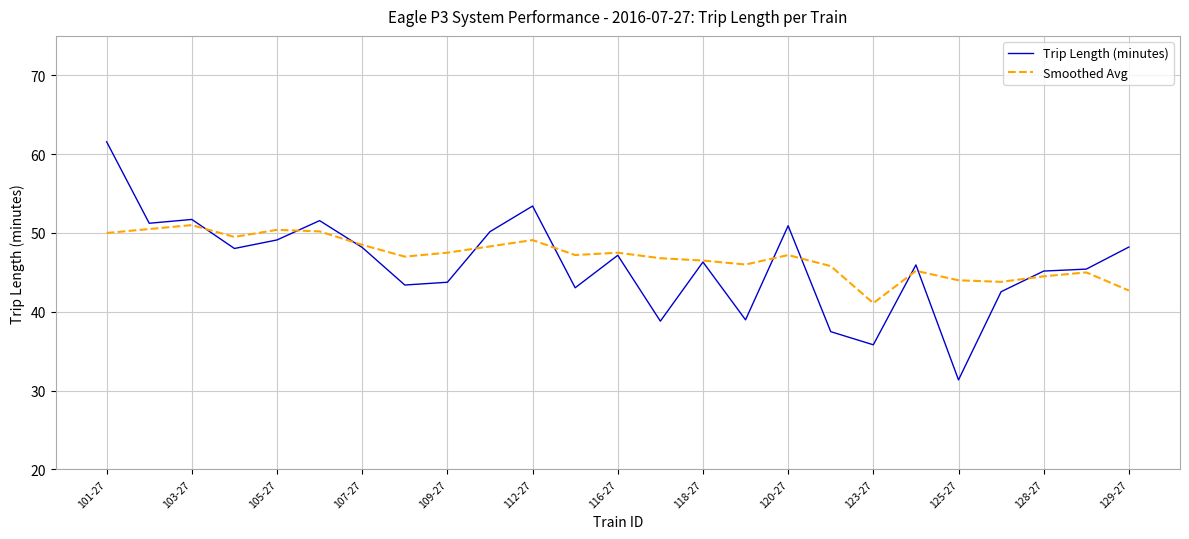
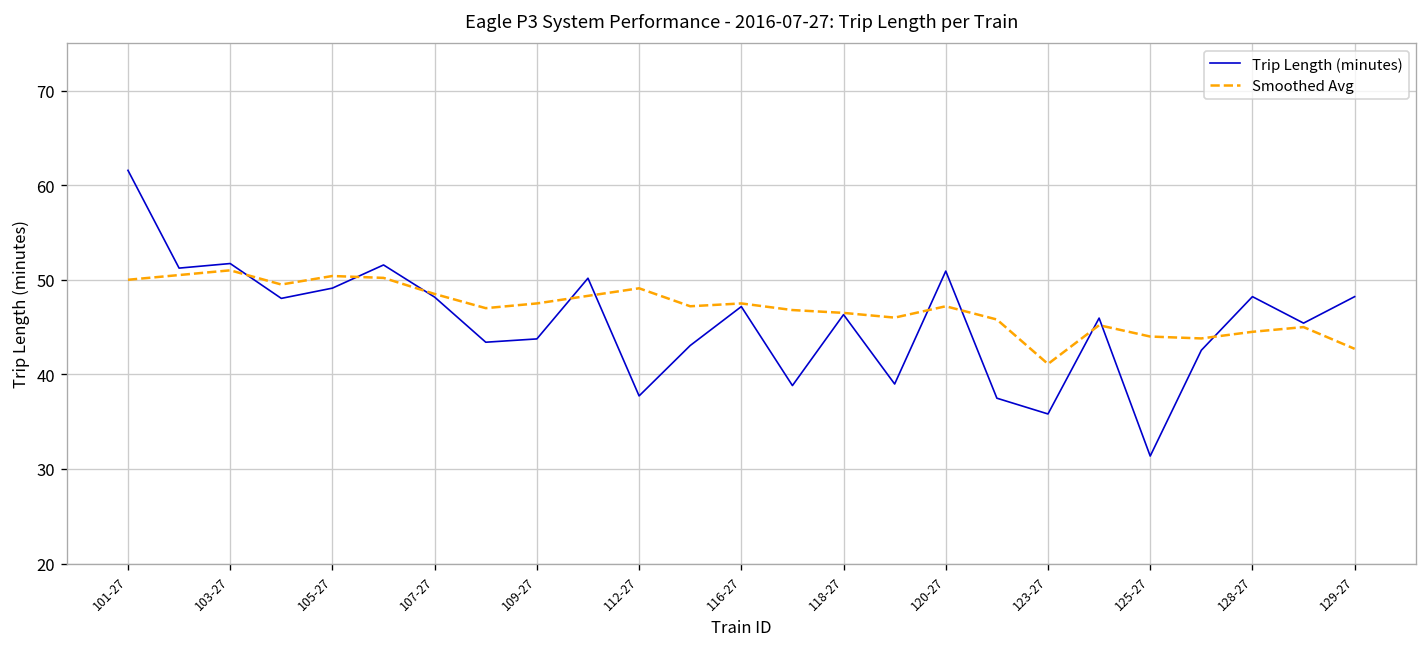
  {
    "Trip Length (minutes)": {
      "101-27": 62,
      "103-27": 52,
      "105-27": 49,
      "107-27": 48,
      "109-27": 44,
-     "112-27": 53,
+     "112-27": 38,
      "116-27": 47,
      "120-27": 51,
      "123-27": 36,
      "125-27": 31,
-     "128-27": 45,
+     "128-27": 48,
      "129-27": 48
    },
    "Smoothed Avg": {
      "101-27": 50,
      "103-27": 51,
      "105-27": 50,
      "107-27": 49,
      "109-27": 48,
      "112-27": 49,
      "116-27": 48,
      "120-27": 47,
      "123-27": 41,
      "125-27": 44,
      "128-27": 45,
      "129-27": 43
    }
  }
